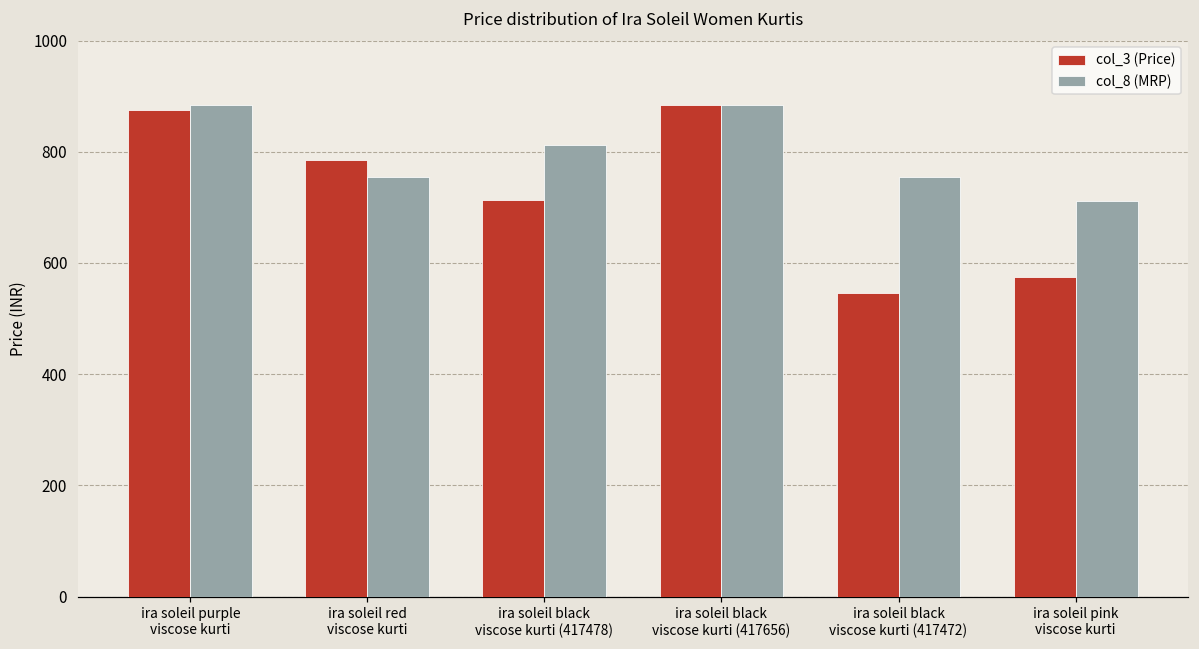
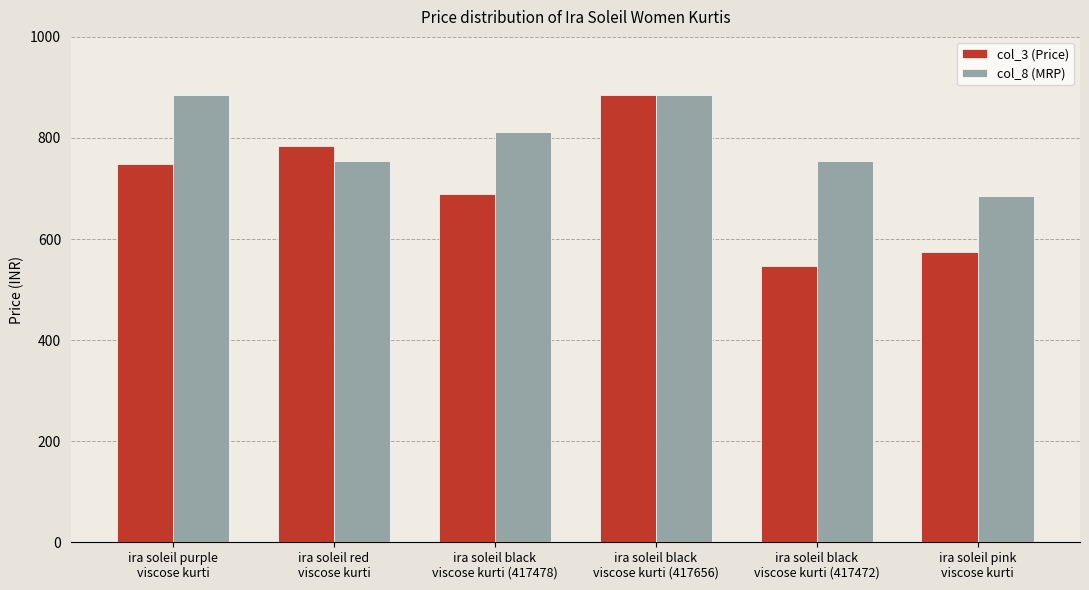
  {
    "col_3 (Price)": {
-     "ira soleil purple viscose kurti": 880,
+     "ira soleil purple viscose kurti": 750,
      "ira soleil red viscose kurti": 790,
-     "ira soleil black viscose kurti (417478)": 710,
+     "ira soleil black viscose kurti (417478)": 690,
      "ira soleil black viscose kurti (417656)": 890,
      "ira soleil black viscose kurti (417472)": 550,
      "ira soleil pink viscose kurti": 570
    },
    "col_8 (MRP)": {
      "ira soleil purple viscose kurti": 890,
      "ira soleil red viscose kurti": 750,
      "ira soleil black viscose kurti (417478)": 810,
      "ira soleil black viscose kurti (417656)": 890,
      "ira soleil black viscose kurti (417472)": 760,
-     "ira soleil pink viscose kurti": 710
+     "ira soleil pink viscose kurti": 690
    }
  }
